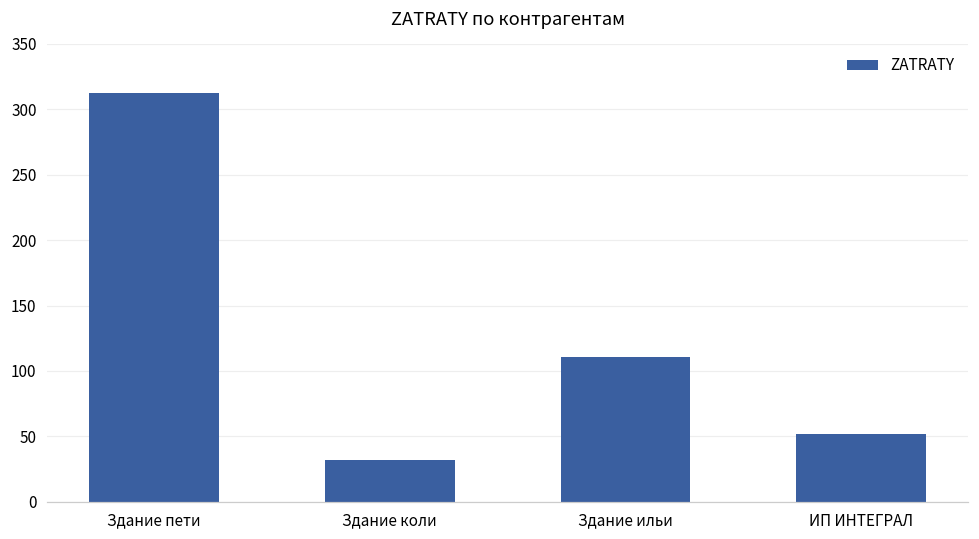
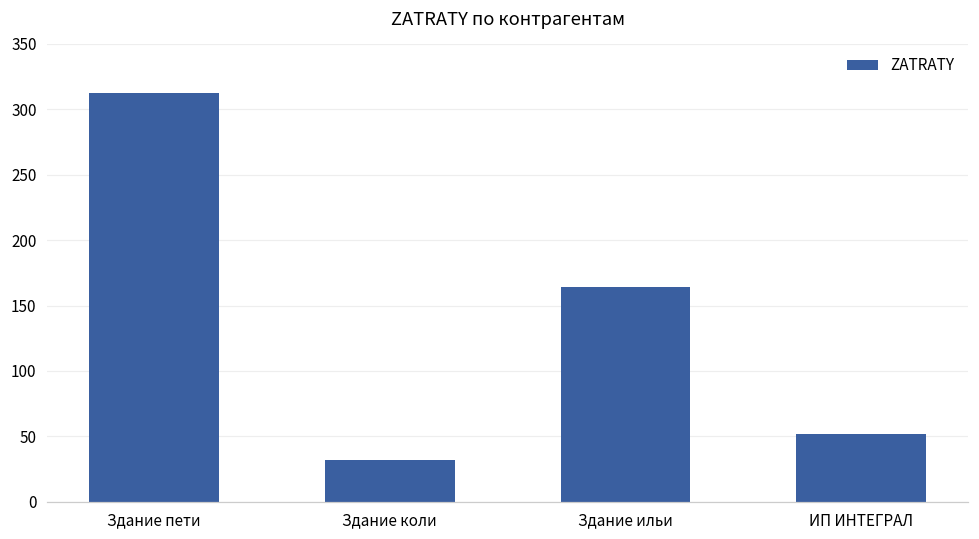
  {
    "Здание пети": 312,
    "Здание коли": 32,
-   "Здание ильи": 111,
+   "Здание ильи": 164,
    "ИП ИНТЕГРАЛ": 52
  }
